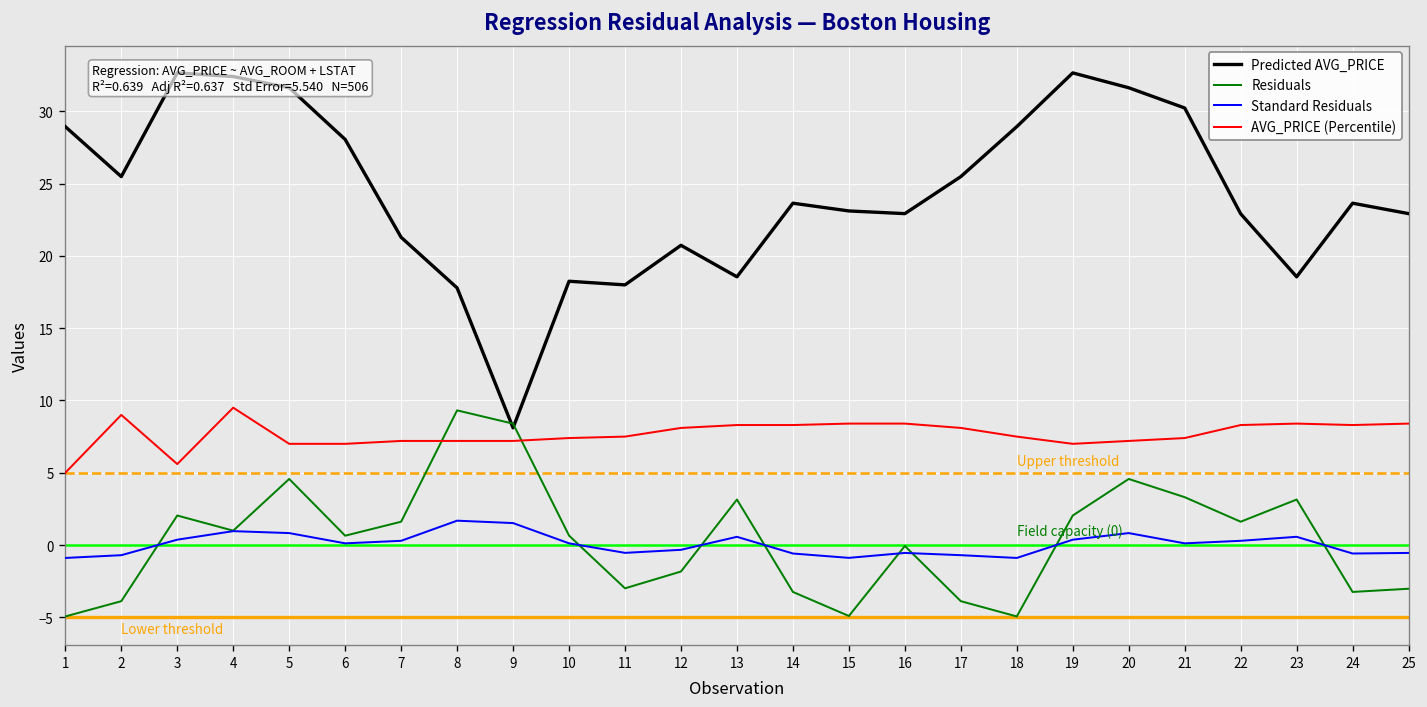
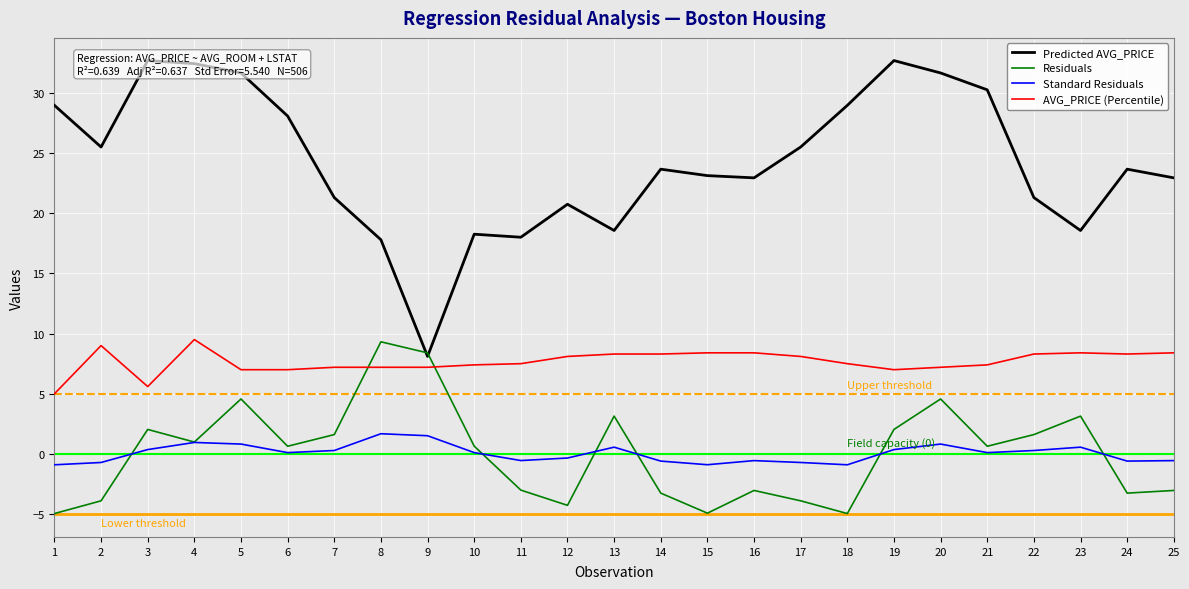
  {
    "Predicted AVG_PRICE": {
      "1": "28.9",
      "2": "25.5",
      "6": "28.1",
      "7": "21.3",
      "8": "17.8",
      "9": "8.1",
      "10": "18.2",
      "11": "18.0",
      "12": "20.7",
      "13": "18.6",
      "14": "23.6",
      "15": "23.1",
      "16": "22.9",
      "17": "25.5",
      "18": "28.9",
      "19": "32.7",
      "20": "31.6",
      "21": "30.2",
-     "22": "22.9",
+     "22": "21.3",
      "23": "18.6",
      "24": "23.6",
      "25": "22.9"
    },
    "Residuals": {
      "1": "-4.9",
      "2": "-3.9",
      "3": "2.0",
      "5": "4.6",
      "6": "0.6",
      "7": "1.6",
      "8": "9.3",
      "9": "8.4",
      "10": "0.7",
      "11": "-3.0",
-     "12": "-1.8",
+     "12": "-4.3",
      "13": "3.1",
      "14": "-3.2",
      "15": "-4.9",
-     "16": "-0.1",
+     "16": "-3.0",
      "17": "-3.9",
      "18": "-4.9",
      "19": "2.0",
      "20": "4.6",
-     "21": "3.3",
+     "21": "0.6",
      "22": "1.6",
      "23": "3.1",
      "24": "-3.2",
      "25": "-3.0"
    },
    "Standard Residuals": {
      "19": "(0)"
    },
    "AVG_PRICE (Percentile)": {
      "1": "5.0",
      "2": "9.0",
      "3": "5.6",
      "4": "9.5",
      "5": "7.0",
      "6": "7.0",
      "7": "7.2",
      "8": "7.2",
      "9": "7.2",
      "10": "7.4",
      "11": "7.5",
      "12": "8.1",
      "13": "8.3",
      "14": "8.3",
      "15": "8.4",
      "16": "8.4",
      "17": "8.1",
      "18": "7.5",
      "19": "7.0",
      "20": "7.2",
      "21": "7.4",
      "22": "8.3",
      "23": "8.4",
      "24": "8.3",
      "25": "8.4"
    }
  }
